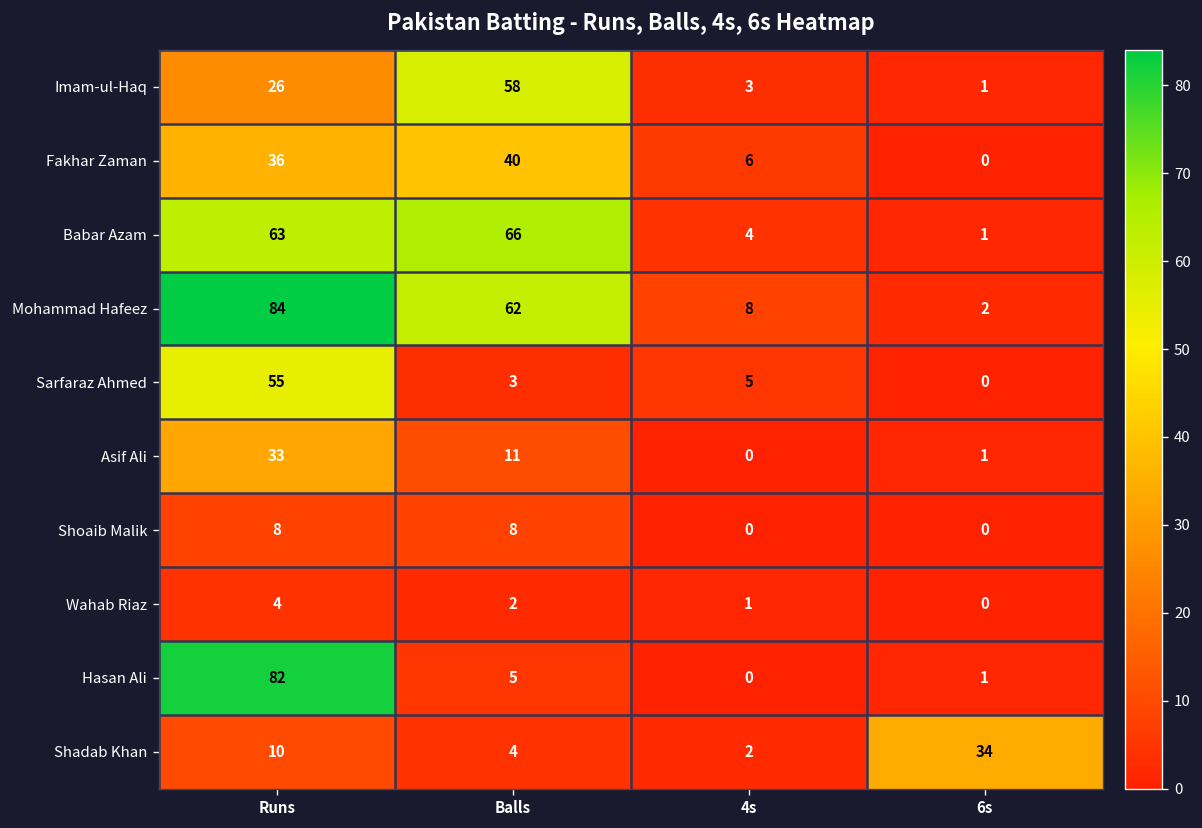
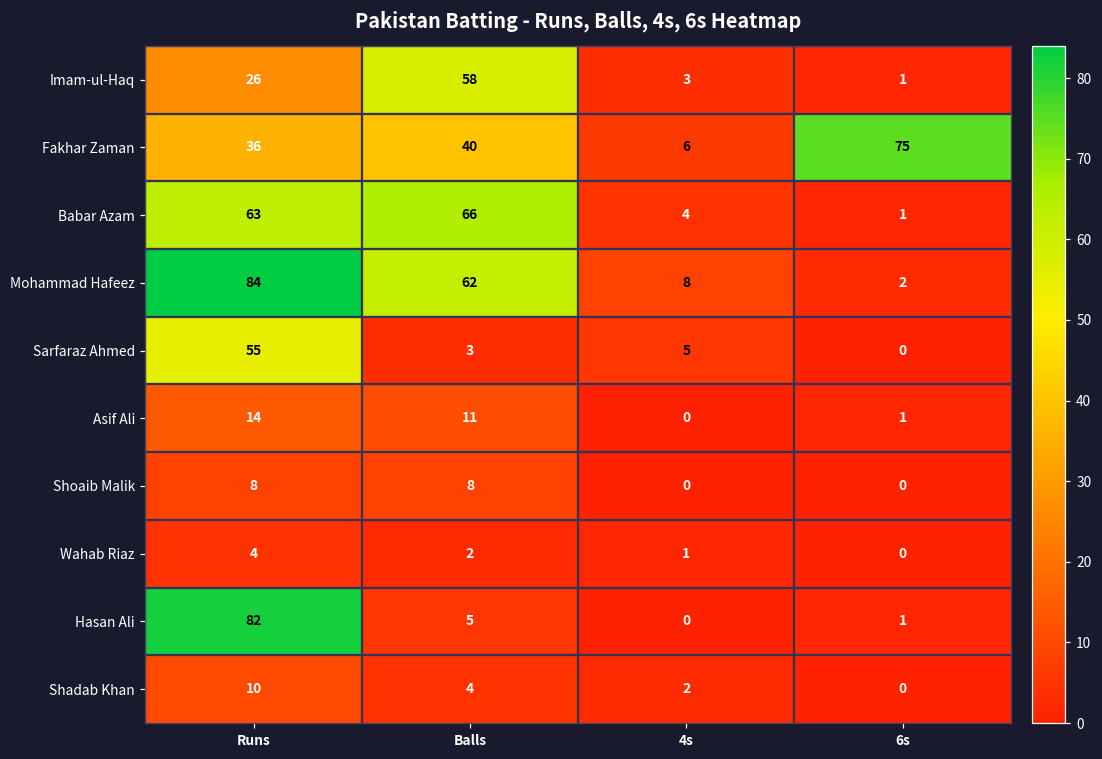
  {
    "Imam-ul-Haq": {
      "Runs": 26,
      "Balls": 58,
      "4s": 3,
      "6s": 1
    },
    "Fakhar Zaman": {
      "Runs": 36,
      "Balls": 40,
      "4s": 6,
-     "6s": 0
+     "6s": 75
    },
    "Babar Azam": {
      "Runs": 63,
      "Balls": 66,
      "4s": 4,
      "6s": 1
    },
    "Mohammad Hafeez": {
      "Runs": 84,
      "Balls": 62,
      "4s": 8,
      "6s": 2
    },
    "Sarfaraz Ahmed": {
      "Runs": 55,
      "Balls": 3,
      "4s": 5,
      "6s": 0
    },
    "Asif Ali": {
-     "Runs": 33,
+     "Runs": 14,
      "Balls": 11,
      "4s": 0,
      "6s": 1
    },
    "Shoaib Malik": {
      "Runs": 8,
      "Balls": 8,
      "4s": 0,
      "6s": 0
    },
    "Wahab Riaz": {
      "Runs": 4,
      "Balls": 2,
      "4s": 1,
      "6s": 0
    },
    "Hasan Ali": {
      "Runs": 82,
      "Balls": 5,
      "4s": 0,
      "6s": 1
    },
    "Shadab Khan": {
      "Runs": 10,
      "Balls": 4,
      "4s": 2,
-     "6s": 34
+     "6s": 0
    }
  }
